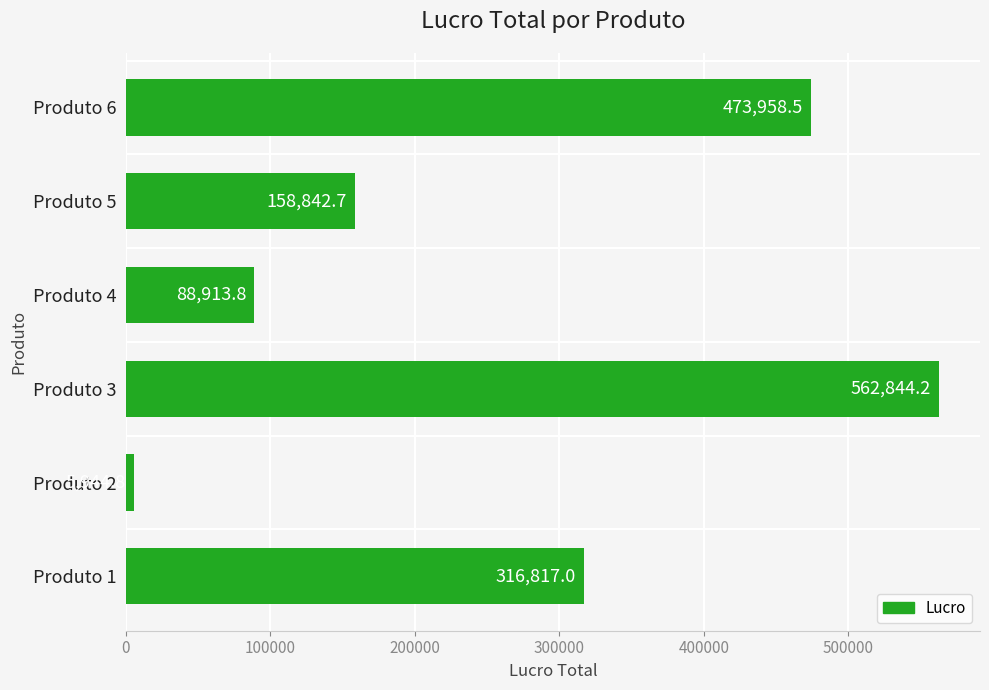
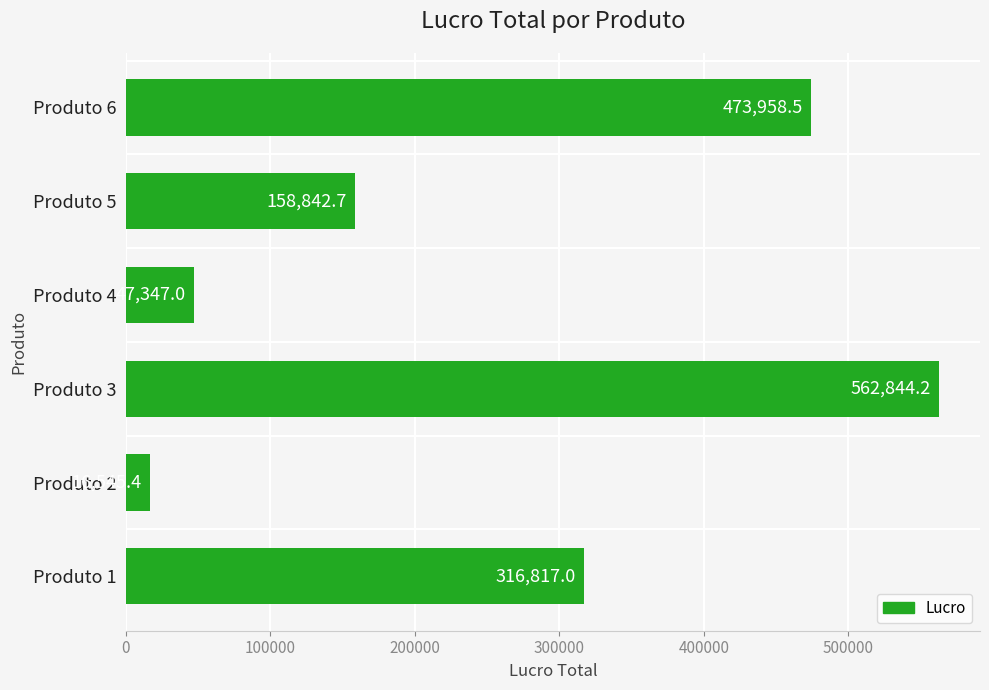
  {
    "Produto 6": "473,958.5",
    "Produto 5": "158,842.7",
-   "Produto 4": "88,913.8",
+   "Produto 4": "47,347.0",
    "Produto 3": "562,844.2",
-   "Produto 2": "6000",
+   "Produto 2": "17000",
    "Produto 1": "316,817.0"
  }
